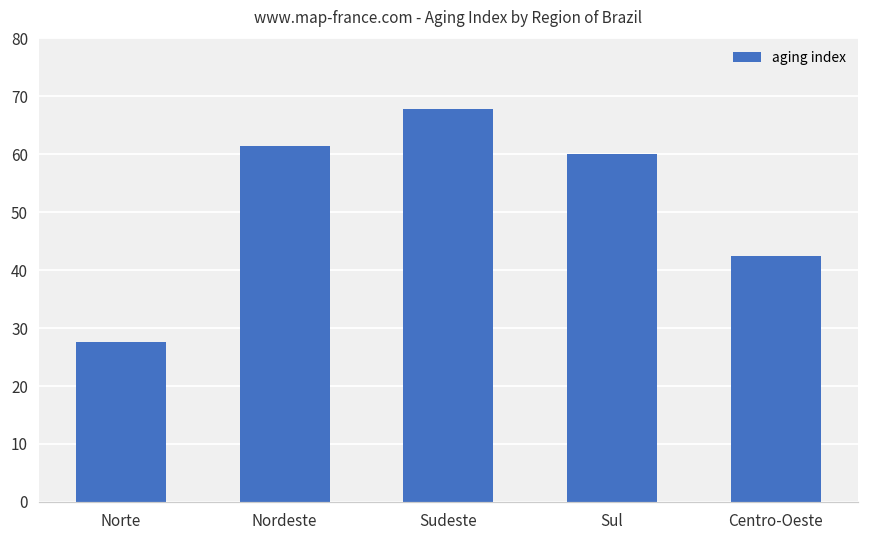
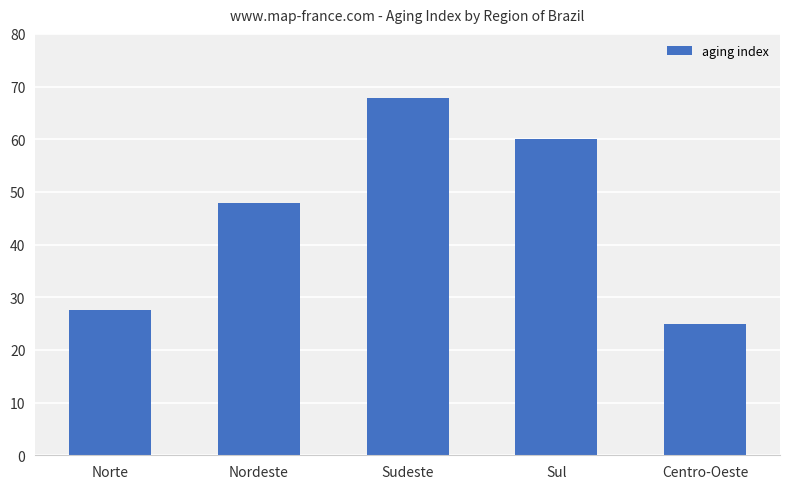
  {
    "Norte": 28,
-   "Nordeste": 61,
+   "Nordeste": 48,
    "Sudeste": 68,
    "Sul": 60,
-   "Centro-Oeste": 42
+   "Centro-Oeste": 25
  }
